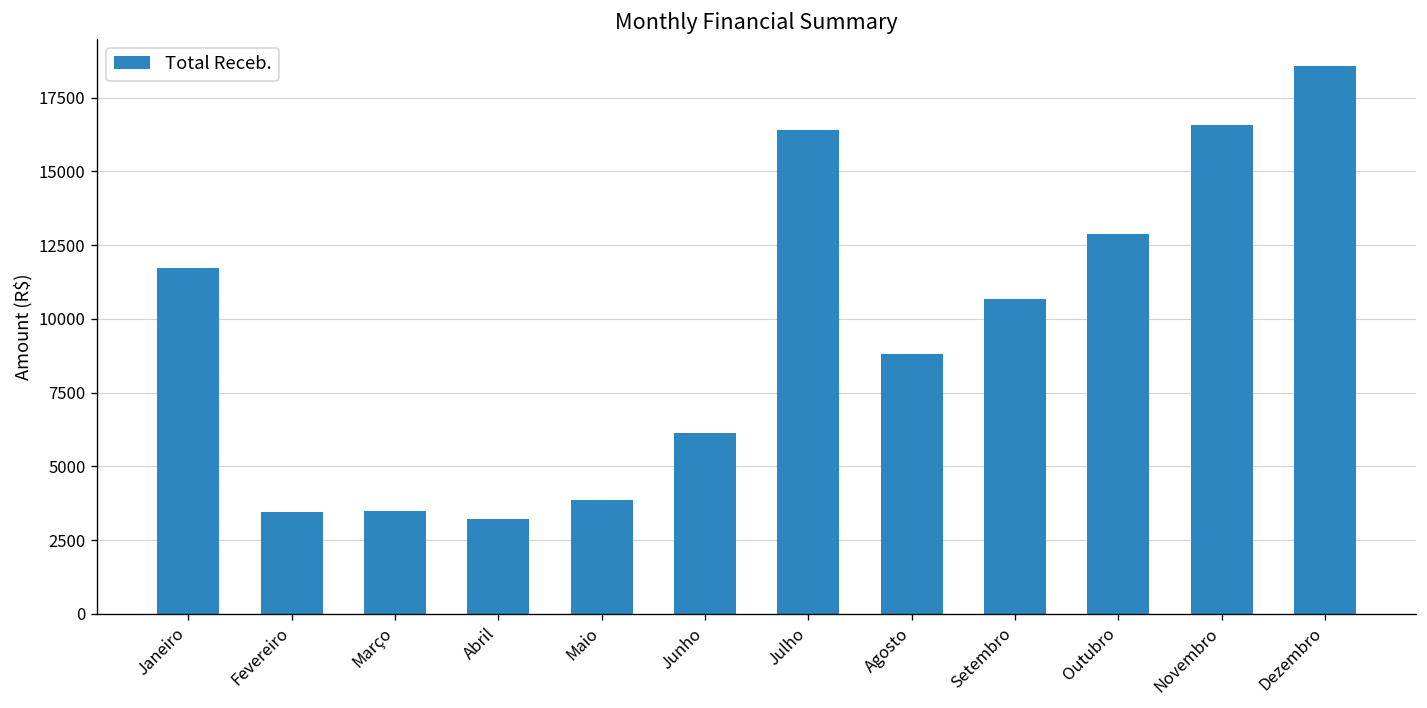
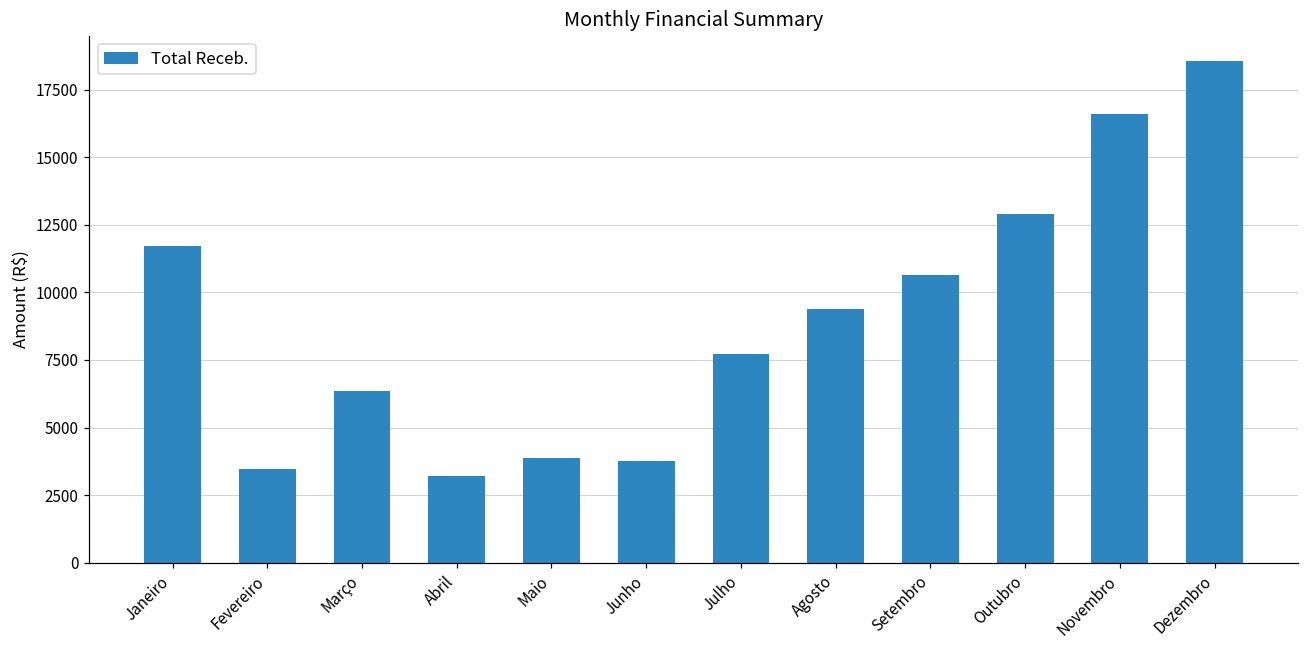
  {
    "Janeiro": 11700,
    "Fevereiro": 3500,
-   "Março": 3500,
+   "Março": 6400,
    "Abril": 3200,
    "Maio": 3900,
-   "Junho": 6200,
-   "Julho": 16400,
-   "Agosto": 8800,
+   "Junho": 3800,
+   "Julho": 7700,
+   "Agosto": 9400,
    "Setembro": 10700,
    "Outubro": 12900,
    "Novembro": 16600,
    "Dezembro": 18600
  }
